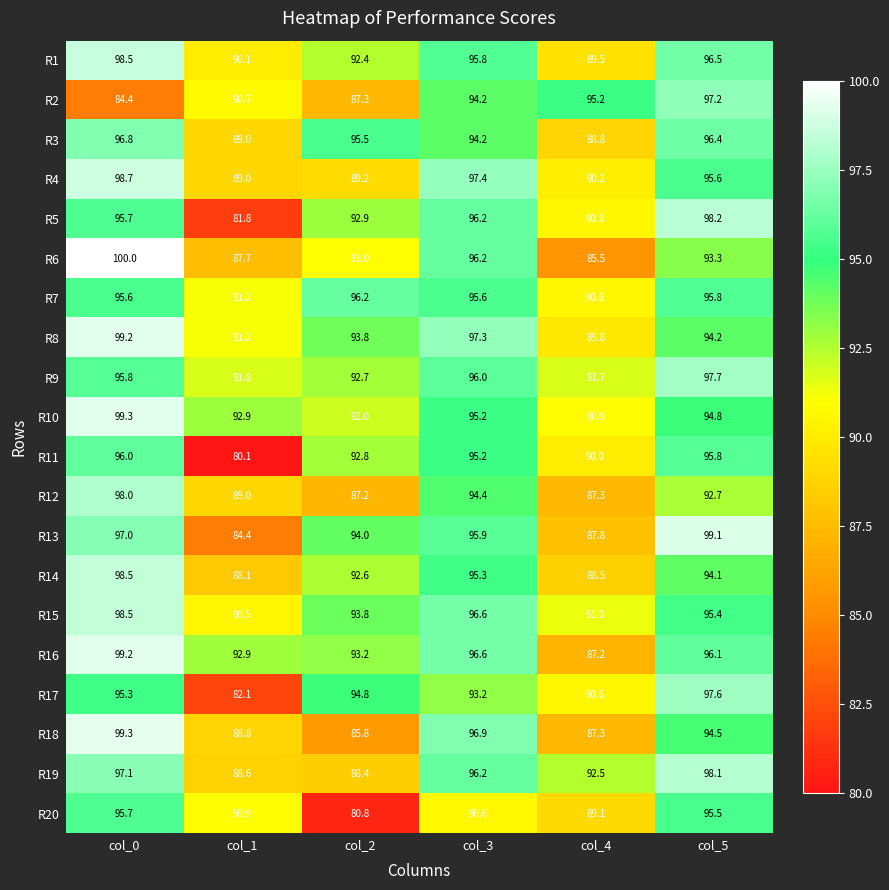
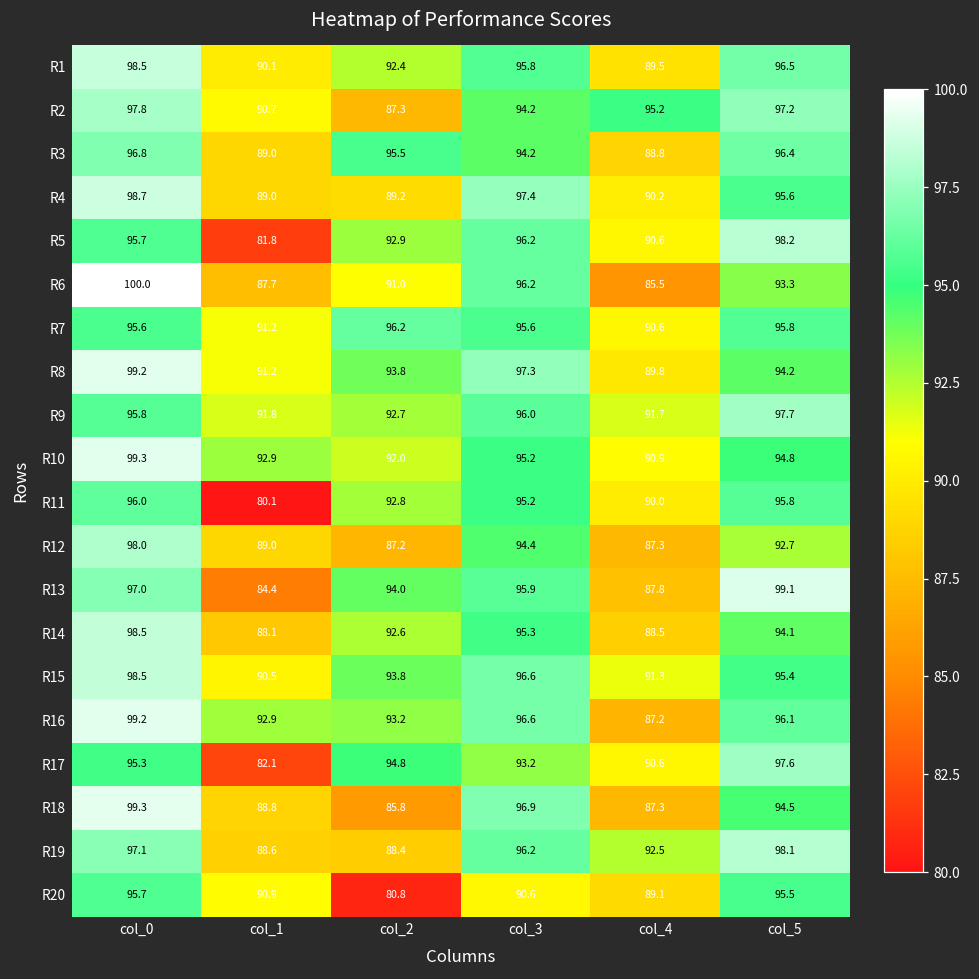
  {
    "R1": {
      "col_0": 98.5,
      "col_1": 90.1,
      "col_2": 92.4,
      "col_3": 95.8,
      "col_4": 89.5,
      "col_5": 96.5
    },
    "R2": {
-     "col_0": 84.4,
+     "col_0": 97.8,
      "col_1": 90.7,
      "col_2": 87.3,
      "col_3": 94.2,
      "col_4": 95.2,
      "col_5": 97.2
    },
    "R3": {
      "col_0": 96.8,
      "col_1": 89.0,
      "col_2": 95.5,
      "col_3": 94.2,
      "col_4": 88.8,
      "col_5": 96.4
    },
    "R4": {
      "col_0": 98.7,
      "col_1": 89.0,
      "col_2": 89.2,
      "col_3": 97.4,
      "col_4": 90.2,
      "col_5": 95.6
    },
    "R5": {
      "col_0": 95.7,
      "col_1": 81.8,
      "col_2": 92.9,
      "col_3": 96.2,
      "col_4": 90.6,
      "col_5": 98.2
    },
    "R6": {
      "col_0": 100.0,
      "col_1": 87.7,
      "col_2": 91.0,
      "col_3": 96.2,
      "col_4": 85.5,
      "col_5": 93.3
    },
    "R7": {
      "col_0": 95.6,
      "col_1": 91.2,
      "col_2": 96.2,
      "col_3": 95.6,
      "col_4": 90.6,
      "col_5": 95.8
    },
    "R8": {
      "col_0": 99.2,
      "col_1": 91.2,
      "col_2": 93.8,
      "col_3": 97.3,
      "col_4": 89.8,
      "col_5": 94.2
    },
    "R9": {
      "col_0": 95.8,
      "col_1": 91.8,
      "col_2": 92.7,
      "col_3": 96.0,
      "col_4": 91.7,
      "col_5": 97.7
    },
    "R10": {
      "col_0": 99.3,
      "col_1": 92.9,
      "col_2": 92.0,
      "col_3": 95.2,
      "col_4": 90.9,
      "col_5": 94.8
    },
    "R11": {
      "col_0": 96.0,
      "col_1": 80.1,
      "col_2": 92.8,
      "col_3": 95.2,
      "col_4": 90.0,
      "col_5": 95.8
    },
    "R12": {
      "col_0": 98.0,
      "col_1": 89.0,
      "col_2": 87.2,
      "col_3": 94.4,
      "col_4": 87.3,
      "col_5": 92.7
    },
    "R13": {
      "col_0": 97.0,
      "col_1": 84.4,
      "col_2": 94.0,
      "col_3": 95.9,
      "col_4": 87.8,
      "col_5": 99.1
    },
    "R14": {
      "col_0": 98.5,
      "col_1": 88.1,
      "col_2": 92.6,
      "col_3": 95.3,
      "col_4": 88.5,
      "col_5": 94.1
    },
    "R15": {
      "col_0": 98.5,
      "col_1": 90.5,
      "col_2": 93.8,
      "col_3": 96.6,
      "col_4": 91.3,
      "col_5": 95.4
    },
    "R16": {
      "col_0": 99.2,
      "col_1": 92.9,
      "col_2": 93.2,
      "col_3": 96.6,
      "col_4": 87.2,
      "col_5": 96.1
    },
    "R17": {
      "col_0": 95.3,
      "col_1": 82.1,
      "col_2": 94.8,
      "col_3": 93.2,
      "col_4": 90.6,
      "col_5": 97.6
    },
    "R18": {
      "col_0": 99.3,
      "col_1": 88.8,
      "col_2": 85.8,
      "col_3": 96.9,
      "col_4": 87.3,
      "col_5": 94.5
    },
    "R19": {
      "col_0": 97.1,
      "col_1": 88.6,
      "col_2": 88.4,
      "col_3": 96.2,
      "col_4": 92.5,
      "col_5": 98.1
    },
    "R20": {
      "col_0": 95.7,
      "col_1": 90.9,
      "col_2": 80.8,
      "col_3": 90.6,
      "col_4": 89.1,
      "col_5": 95.5
    }
  }
